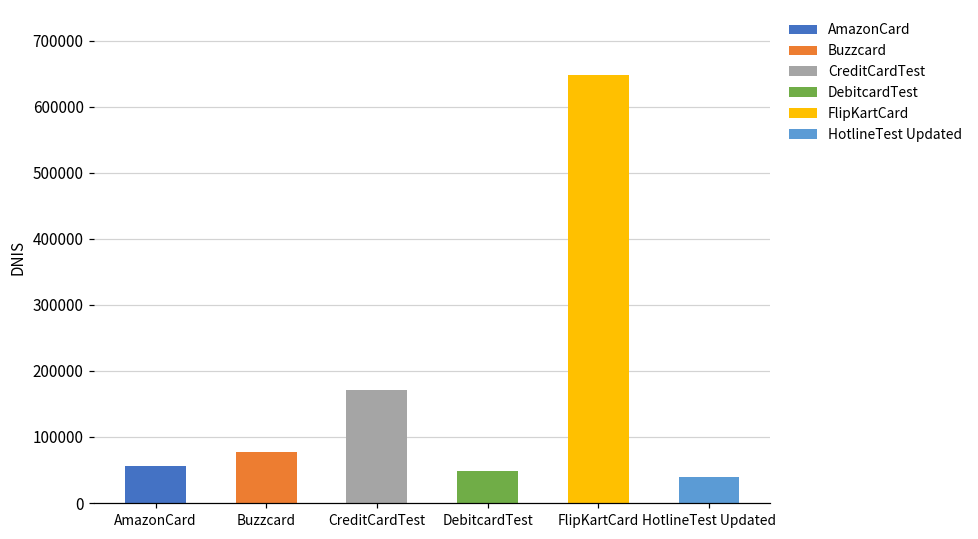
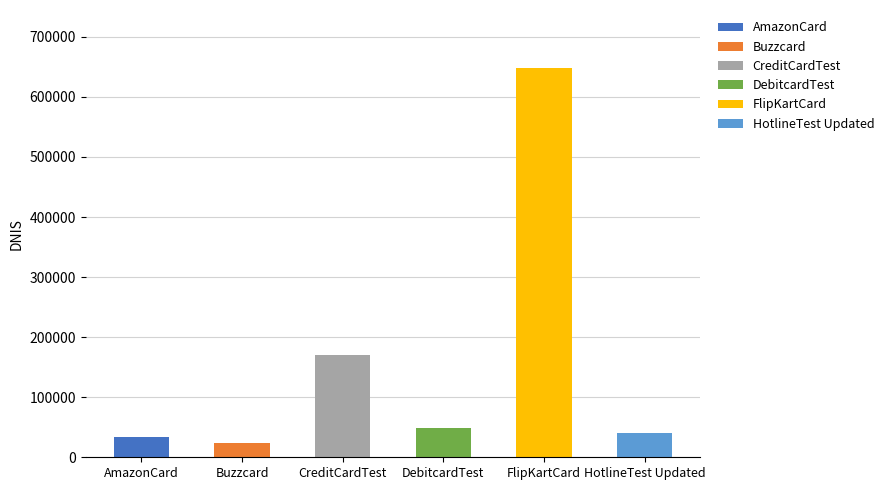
  {
-   "AmazonCard": 60000,
-   "Buzzcard": 80000,
+   "AmazonCard": 30000,
+   "Buzzcard": 20000,
    "CreditCardTest": 170000,
    "DebitcardTest": 50000,
    "FlipKartCard": 650000,
    "HotlineTest Updated": 40000
  }
